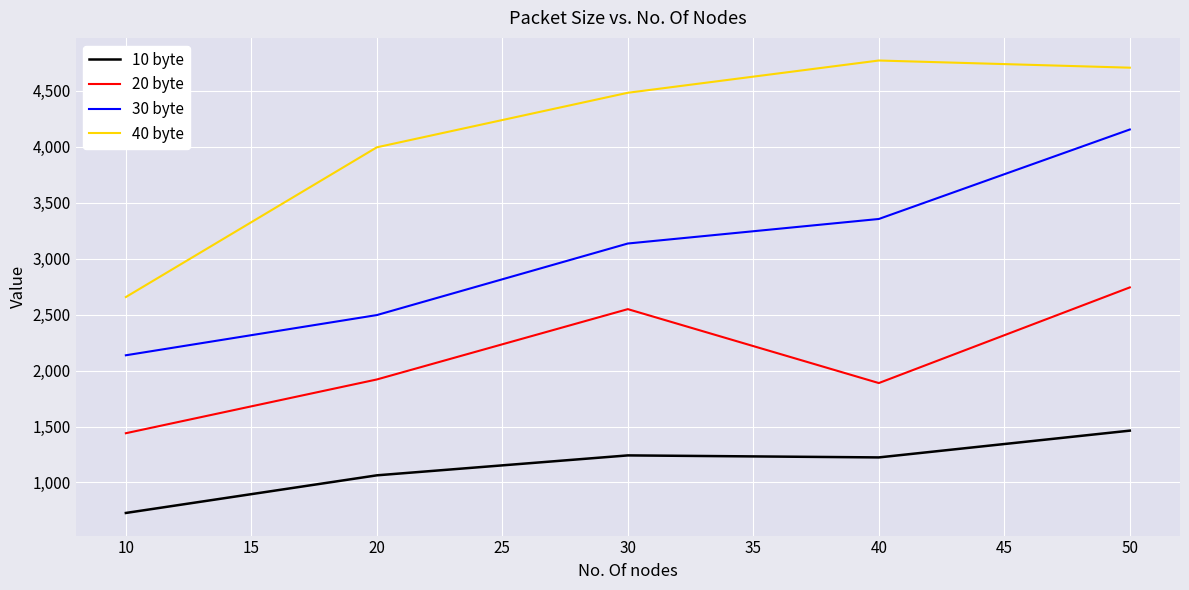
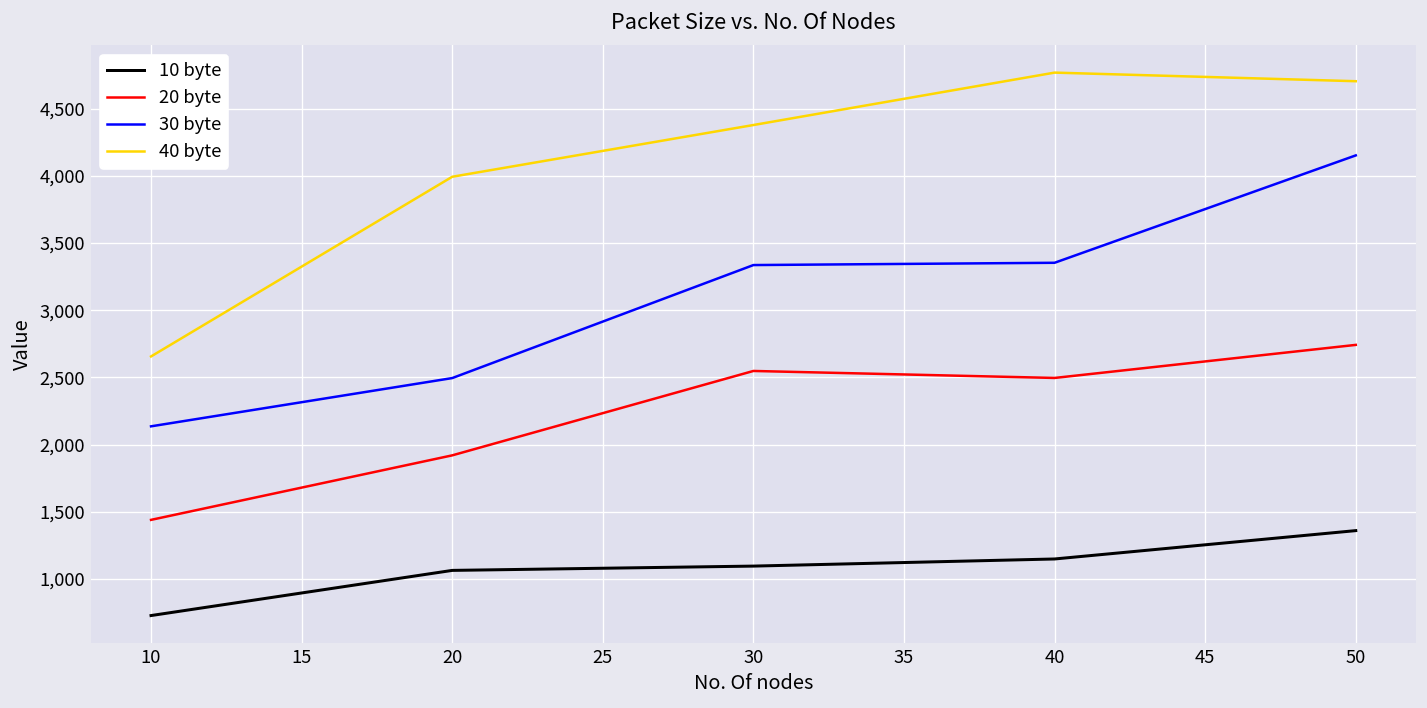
  {
    "10 byte": {
      "10": "730",
      "20": "1,060",
-     "30": "1,240",
-     "40": "1,220",
-     "50": "1,460"
+     "30": "1,100",
+     "40": "1,150",
+     "50": "1,360"
    },
    "20 byte": {
      "10": "1,440",
      "20": "1,920",
      "30": "2,550",
-     "40": "1,890",
+     "40": "2,500",
      "50": "2,740"
    },
    "30 byte": {
      "10": "2,140",
      "20": "2,500",
-     "30": "3,130",
+     "30": "3,340",
      "40": "3,350",
      "50": "4,150"
    },
    "40 byte": {
      "10": "2,660",
      "20": "3,990",
-     "30": "4,480",
+     "30": "4,380",
      "40": "4,770",
      "50": "4,700"
    }
  }
